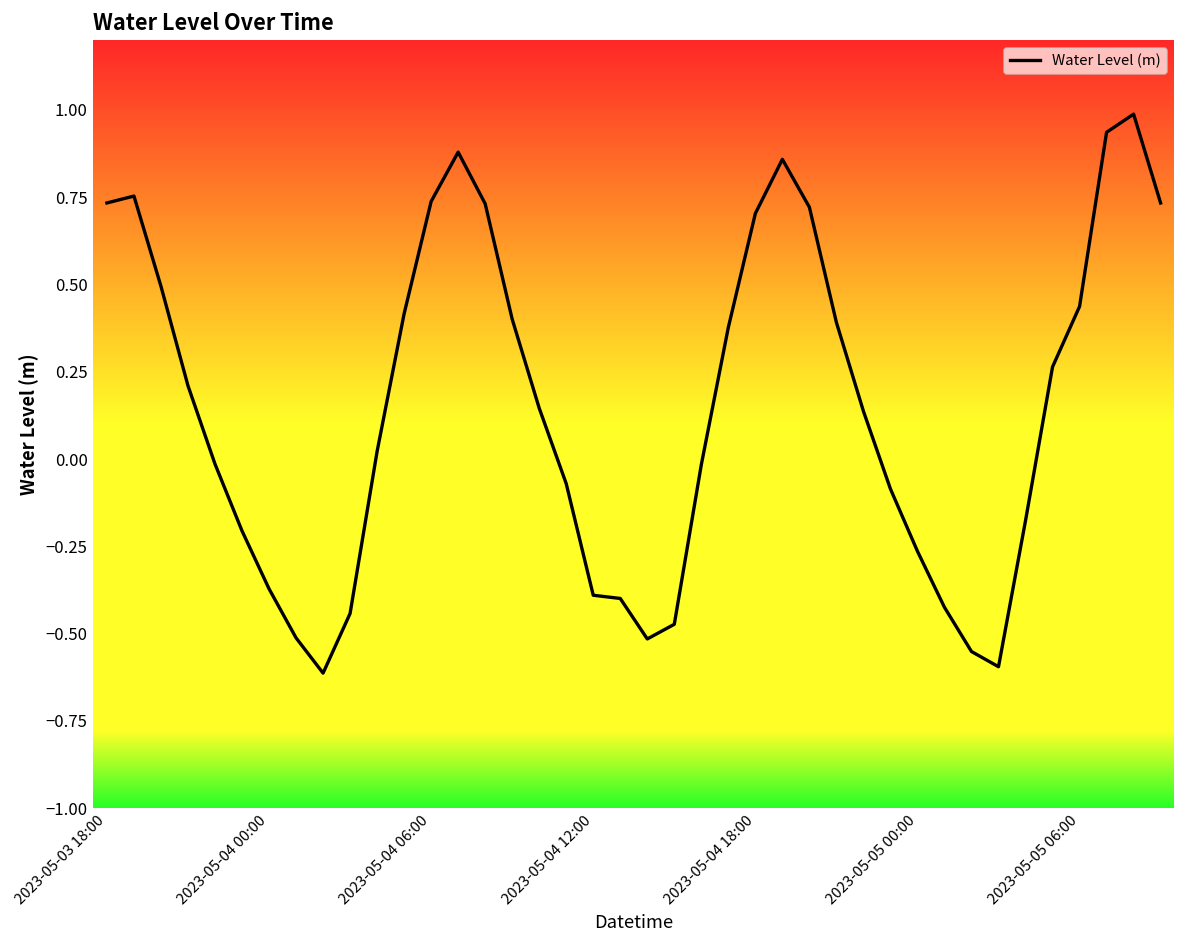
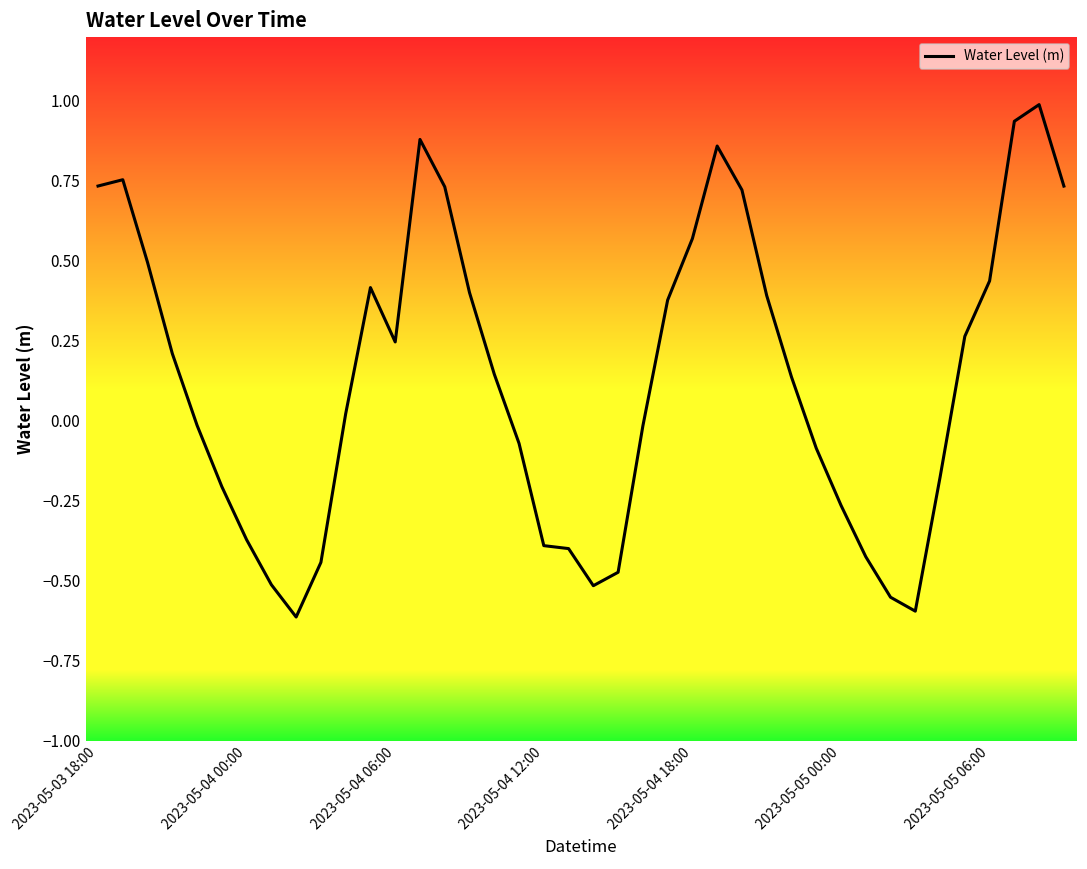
  {
    "2023-05-03 18:00": 0.73,
    "2023-05-04 00:00": -0.37,
-   "2023-05-04 06:00": 0.74,
+   "2023-05-04 06:00": 0.25,
    "2023-05-04 12:00": -0.39,
-   "2023-05-04 18:00": 0.70,
+   "2023-05-04 18:00": 0.57,
    "2023-05-05 00:00": -0.26,
    "2023-05-05 06:00": 0.44
  }
